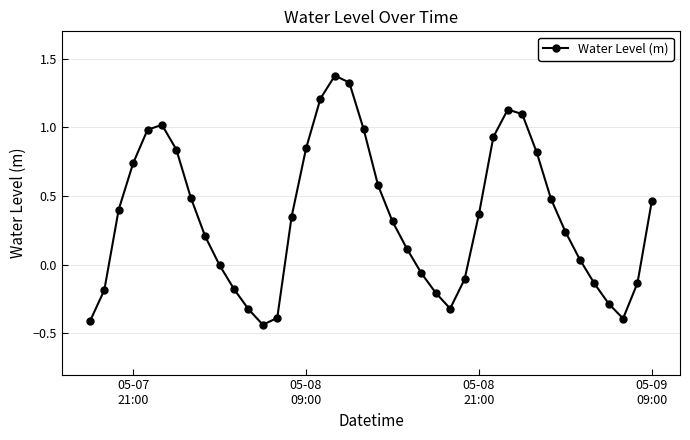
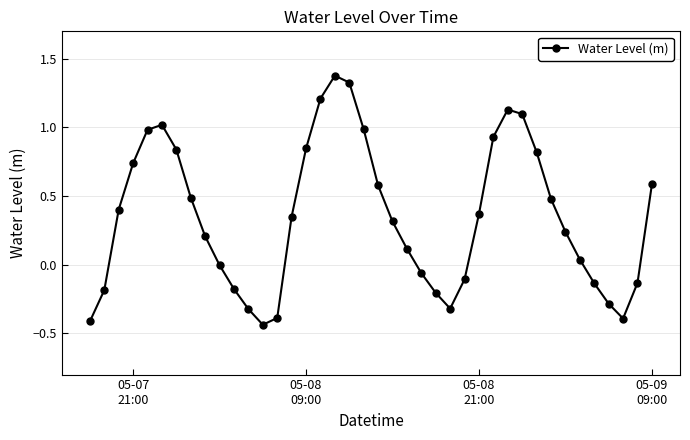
  {
    "05-07 21:00": 0.74,
    "05-08 09:00": 0.85,
    "05-08 21:00": 0.37,
-   "05-09 09:00": 0.47
+   "05-09 09:00": 0.59
  }
